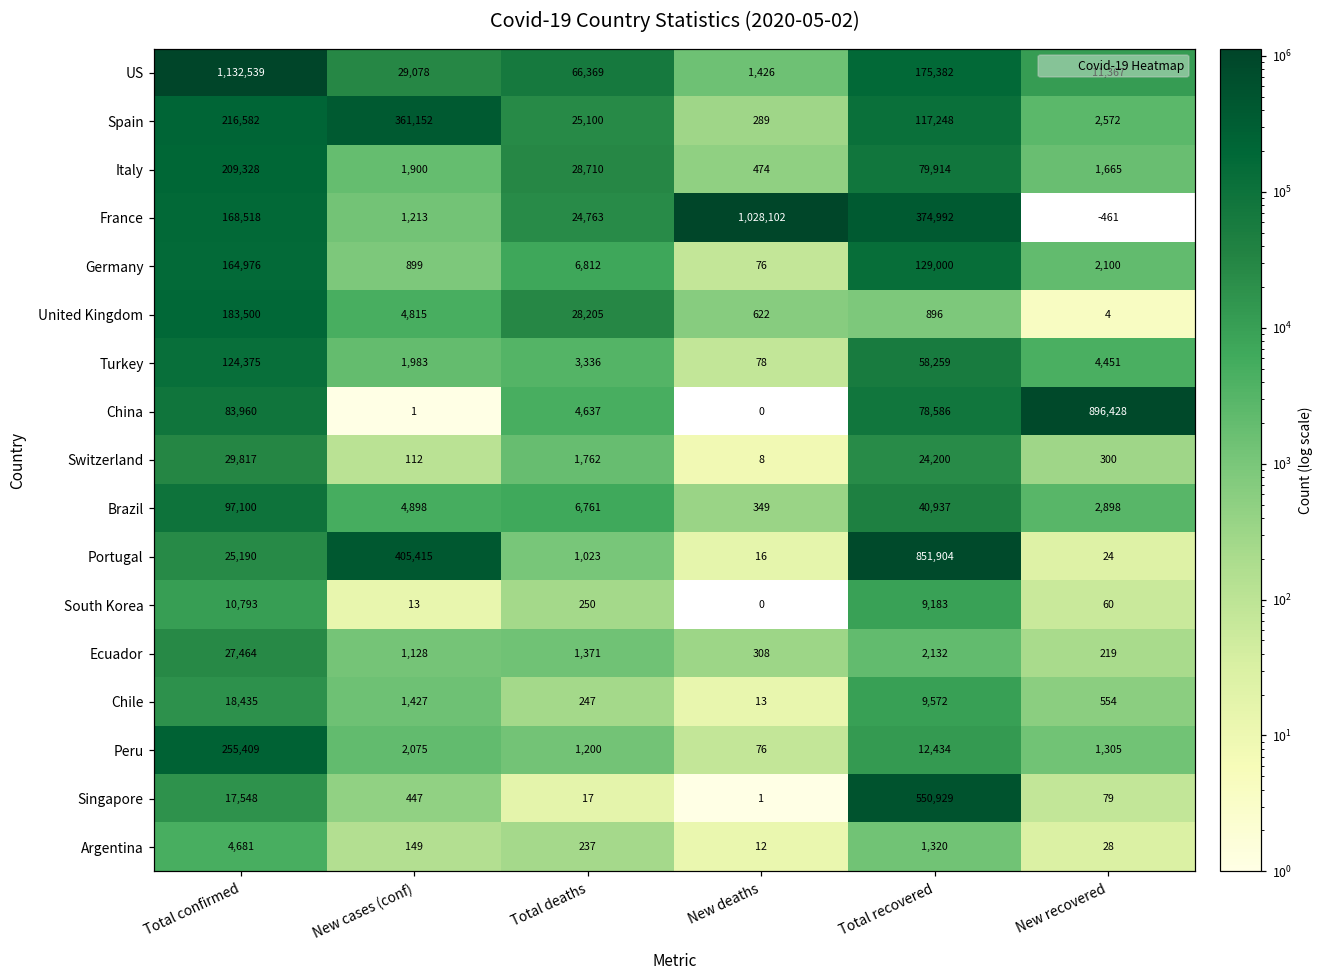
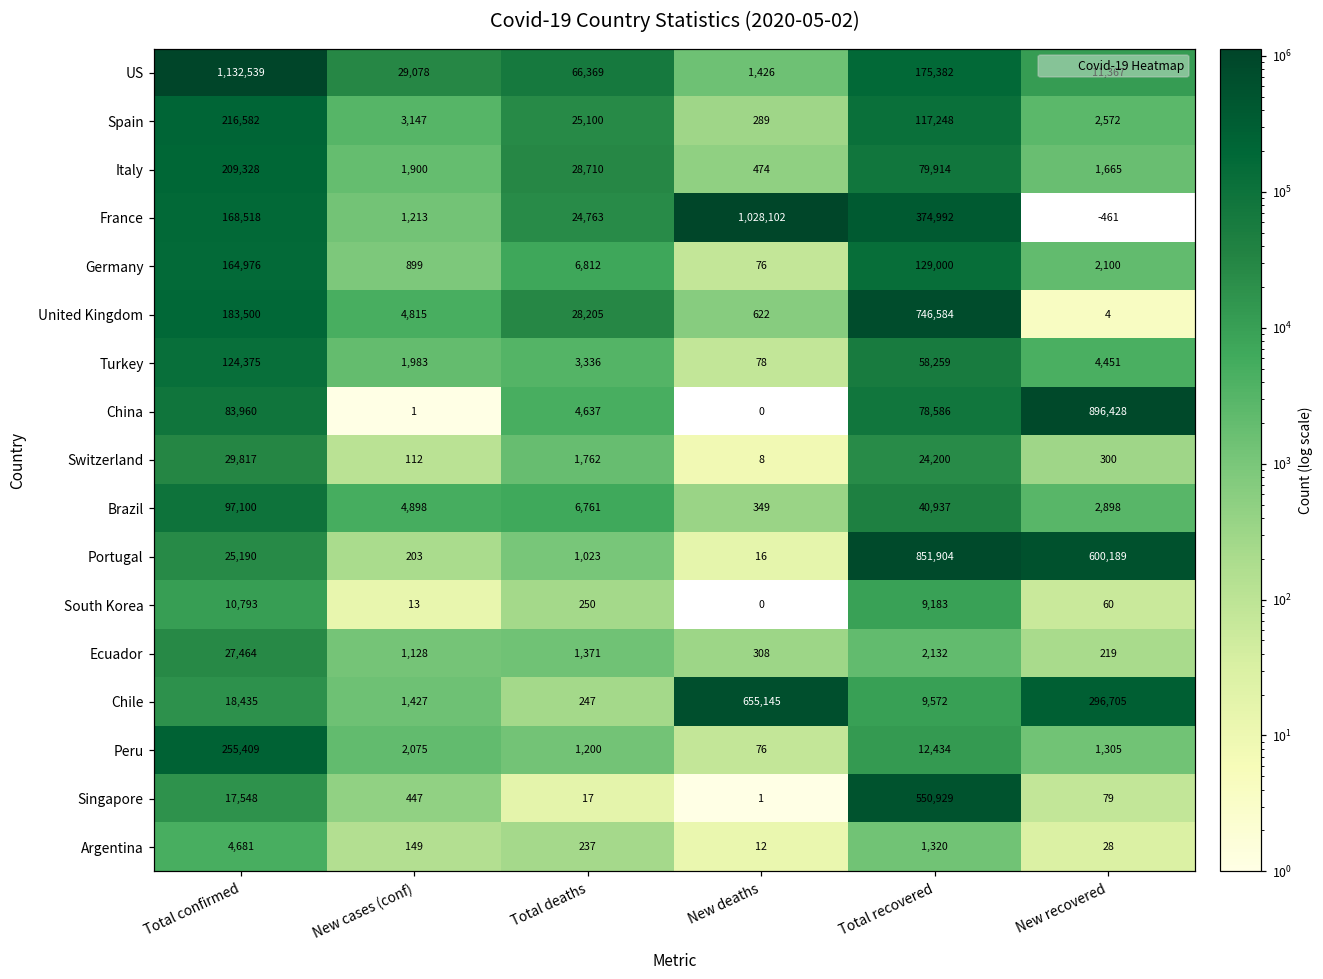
  {
    "US": {
      "Total confirmed": "1,132,539",
      "New cases (conf)": "29,078",
      "Total deaths": "66,369",
      "New deaths": "1,426",
      "Total recovered": "175,382"
    },
    "Spain": {
      "Total confirmed": "216,582",
-     "New cases (conf)": "361,152",
+     "New cases (conf)": "3,147",
      "Total deaths": "25,100",
      "New deaths": "289",
      "Total recovered": "117,248",
      "New recovered": "2,572"
    },
    "Italy": {
      "Total confirmed": "209,328",
      "New cases (conf)": "1,900",
      "Total deaths": "28,710",
      "New deaths": "474",
      "Total recovered": "79,914",
      "New recovered": "1,665"
    },
    "France": {
      "Total confirmed": "168,518",
      "New cases (conf)": "1,213",
      "Total deaths": "24,763",
      "New deaths": "1,028,102",
      "Total recovered": "374,992",
      "New recovered": "-461"
    },
    "Germany": {
      "Total confirmed": "164,976",
      "New cases (conf)": "899",
      "Total deaths": "6,812",
      "New deaths": "76",
      "Total recovered": "129,000",
      "New recovered": "2,100"
    },
    "United Kingdom": {
      "Total confirmed": "183,500",
      "New cases (conf)": "4,815",
      "Total deaths": "28,205",
      "New deaths": "622",
-     "Total recovered": "896",
+     "Total recovered": "746,584",
      "New recovered": "4"
    },
    "Turkey": {
      "Total confirmed": "124,375",
      "New cases (conf)": "1,983",
      "Total deaths": "3,336",
      "New deaths": "78",
      "Total recovered": "58,259",
      "New recovered": "4,451"
    },
    "China": {
      "Total confirmed": "83,960",
      "New cases (conf)": "1",
      "Total deaths": "4,637",
      "New deaths": "0",
      "Total recovered": "78,586",
      "New recovered": "896,428"
    },
    "Switzerland": {
      "Total confirmed": "29,817",
      "New cases (conf)": "112",
      "Total deaths": "1,762",
      "New deaths": "8",
      "Total recovered": "24,200",
      "New recovered": "300"
    },
    "Brazil": {
      "Total confirmed": "97,100",
      "New cases (conf)": "4,898",
      "Total deaths": "6,761",
      "New deaths": "349",
      "Total recovered": "40,937",
      "New recovered": "2,898"
    },
    "Portugal": {
      "Total confirmed": "25,190",
-     "New cases (conf)": "405,415",
+     "New cases (conf)": "203",
      "Total deaths": "1,023",
      "New deaths": "16",
      "Total recovered": "851,904",
-     "New recovered": "24"
+     "New recovered": "600,189"
    },
    "South Korea": {
      "Total confirmed": "10,793",
      "New cases (conf)": "13",
      "Total deaths": "250",
      "New deaths": "0",
      "Total recovered": "9,183",
      "New recovered": "60"
    },
    "Ecuador": {
      "Total confirmed": "27,464",
      "New cases (conf)": "1,128",
      "Total deaths": "1,371",
      "New deaths": "308",
      "Total recovered": "2,132",
      "New recovered": "219"
    },
    "Chile": {
      "Total confirmed": "18,435",
      "New cases (conf)": "1,427",
      "Total deaths": "247",
-     "New deaths": "13",
+     "New deaths": "655,145",
      "Total recovered": "9,572",
-     "New recovered": "554"
+     "New recovered": "296,705"
    },
    "Peru": {
      "Total confirmed": "255,409",
      "New cases (conf)": "2,075",
      "Total deaths": "1,200",
      "New deaths": "76",
      "Total recovered": "12,434",
      "New recovered": "1,305"
    },
    "Singapore": {
      "Total confirmed": "17,548",
      "New cases (conf)": "447",
      "Total deaths": "17",
      "New deaths": "1",
      "Total recovered": "550,929",
      "New recovered": "79"
    },
    "Argentina": {
      "Total confirmed": "4,681",
      "New cases (conf)": "149",
      "Total deaths": "237",
      "New deaths": "12",
      "Total recovered": "1,320",
      "New recovered": "28"
    }
  }
